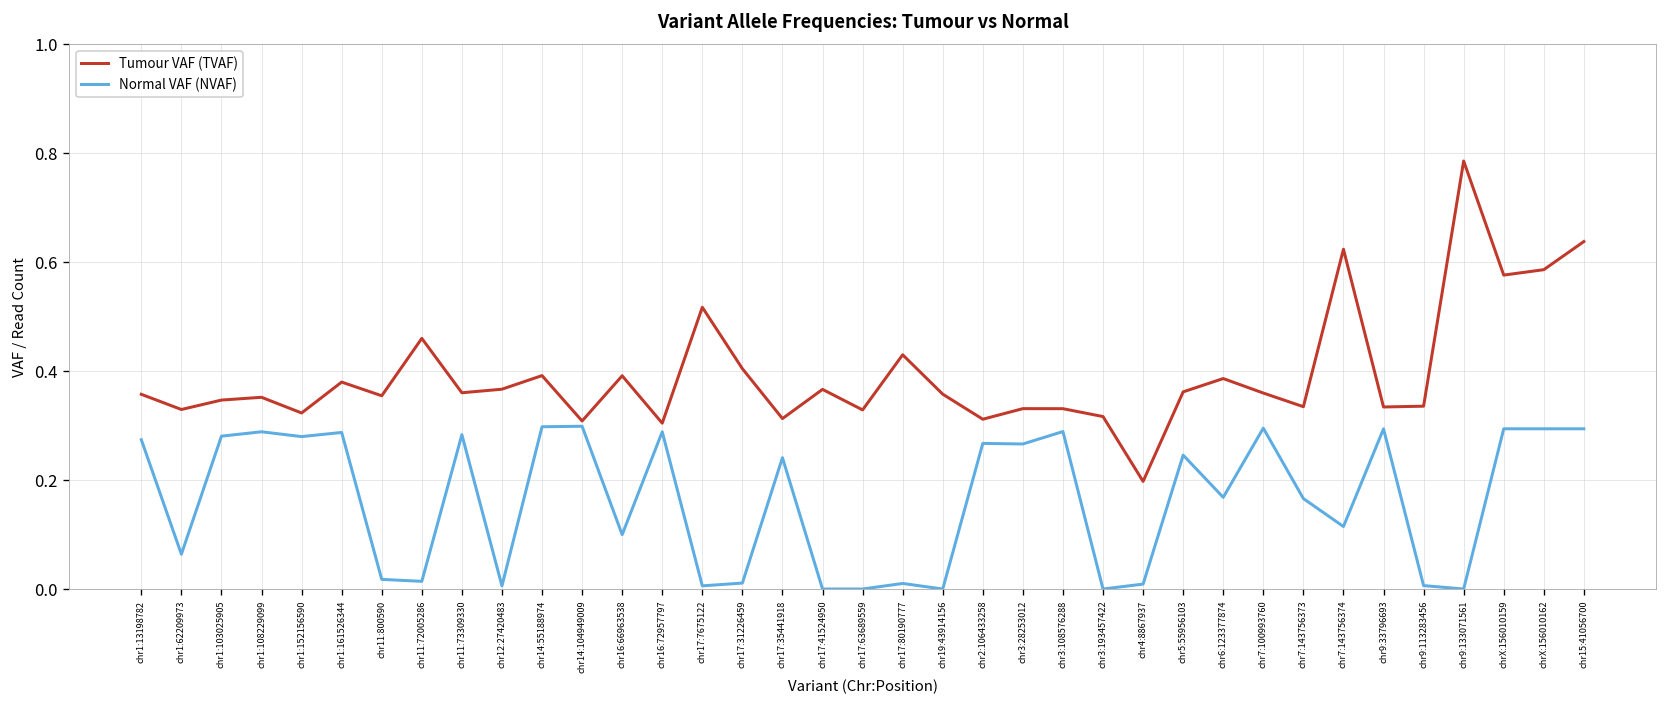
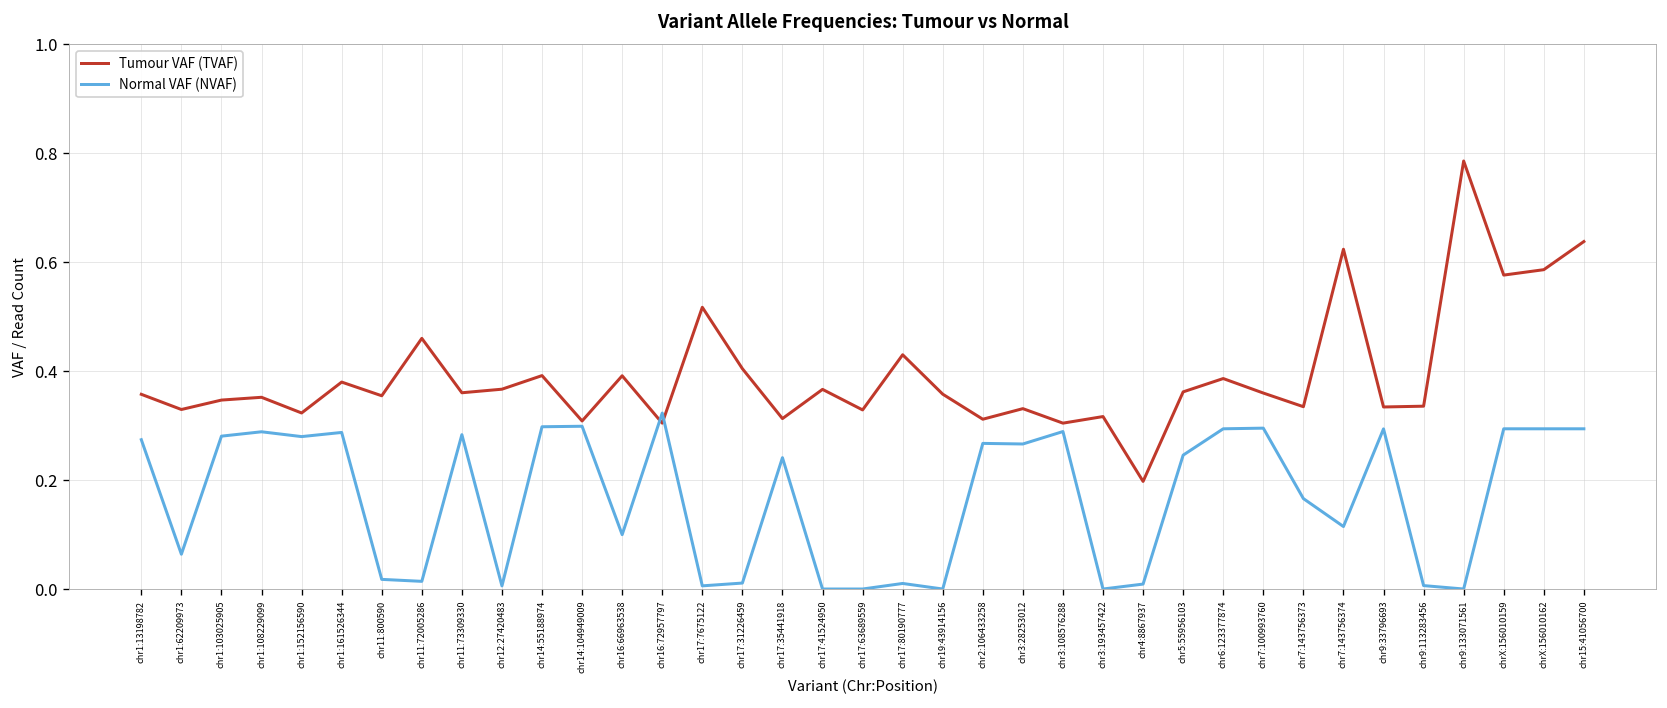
  {
    "Tumour VAF (TVAF)": {
      "chr1:13198782": 0.36,
      "chr1:62209973": 0.33,
      "chr1:103025905": 0.35,
      "chr1:108229099": 0.35,
      "chr1:152156590": 0.32,
      "chr1:161526344": 0.38,
      "chr11:800590": 0.35,
      "chr11:72005286": 0.46,
      "chr11:73309330": 0.36,
      "chr12:27420483": 0.37,
      "chr14:55188974": 0.39,
      "chr14:104949009": 0.31,
      "chr16:66963538": 0.39,
      "chr16:72957797": 0.30,
      "chr17:7675122": 0.52,
      "chr17:31226459": 0.40,
      "chr17:35441918": 0.31,
      "chr17:41524950": 0.37,
      "chr17:63689559": 0.33,
      "chr17:80190777": 0.43,
      "chr19:43914156": 0.36,
      "chr2:106433258": 0.31,
      "chr3:28253012": 0.33,
-     "chr3:108576288": 0.33,
+     "chr3:108576288": 0.30,
      "chr3:193457422": 0.32,
      "chr4:8867937": 0.20,
      "chr5:55956103": 0.36,
      "chr6:123377874": 0.39,
      "chr7:100993760": 0.36,
      "chr7:143756373": 0.33,
      "chr7:143756374": 0.62,
      "chr9:33796693": 0.33,
      "chr9:113283456": 0.34,
      "chr9:133071561": 0.79,
      "chrX:156010159": 0.58,
      "chrX:156010162": 0.59,
      "chr15:41056700": 0.64
    },
    "Normal VAF (NVAF)": {
      "chr1:13198782": 0.27,
      "chr1:62209973": 0.06,
      "chr1:103025905": 0.28,
      "chr1:108229099": 0.29,
      "chr1:152156590": 0.28,
      "chr1:161526344": 0.29,
      "chr11:800590": 0.02,
      "chr11:72005286": 0.01,
      "chr11:73309330": 0.28,
      "chr12:27420483": 0.01,
      "chr14:55188974": 0.30,
      "chr14:104949009": 0.30,
      "chr16:66963538": 0.10,
-     "chr16:72957797": 0.29,
+     "chr16:72957797": 0.32,
      "chr17:7675122": 0.01,
      "chr17:31226459": 0.01,
      "chr17:35441918": 0.24,
      "chr17:41524950": 0.00,
      "chr17:63689559": 0.00,
      "chr17:80190777": 0.01,
      "chr19:43914156": 0.00,
      "chr2:106433258": 0.27,
      "chr3:28253012": 0.27,
      "chr3:108576288": 0.29,
      "chr3:193457422": 0.00,
      "chr4:8867937": 0.01,
      "chr5:55956103": 0.25,
-     "chr6:123377874": 0.17,
+     "chr6:123377874": 0.29,
      "chr7:100993760": 0.30,
      "chr7:143756373": 0.17,
      "chr7:143756374": 0.11,
      "chr9:33796693": 0.29,
      "chr9:113283456": 0.01,
      "chr9:133071561": 0.00,
      "chrX:156010159": 0.29,
      "chrX:156010162": 0.29,
      "chr15:41056700": 0.29
    }
  }
